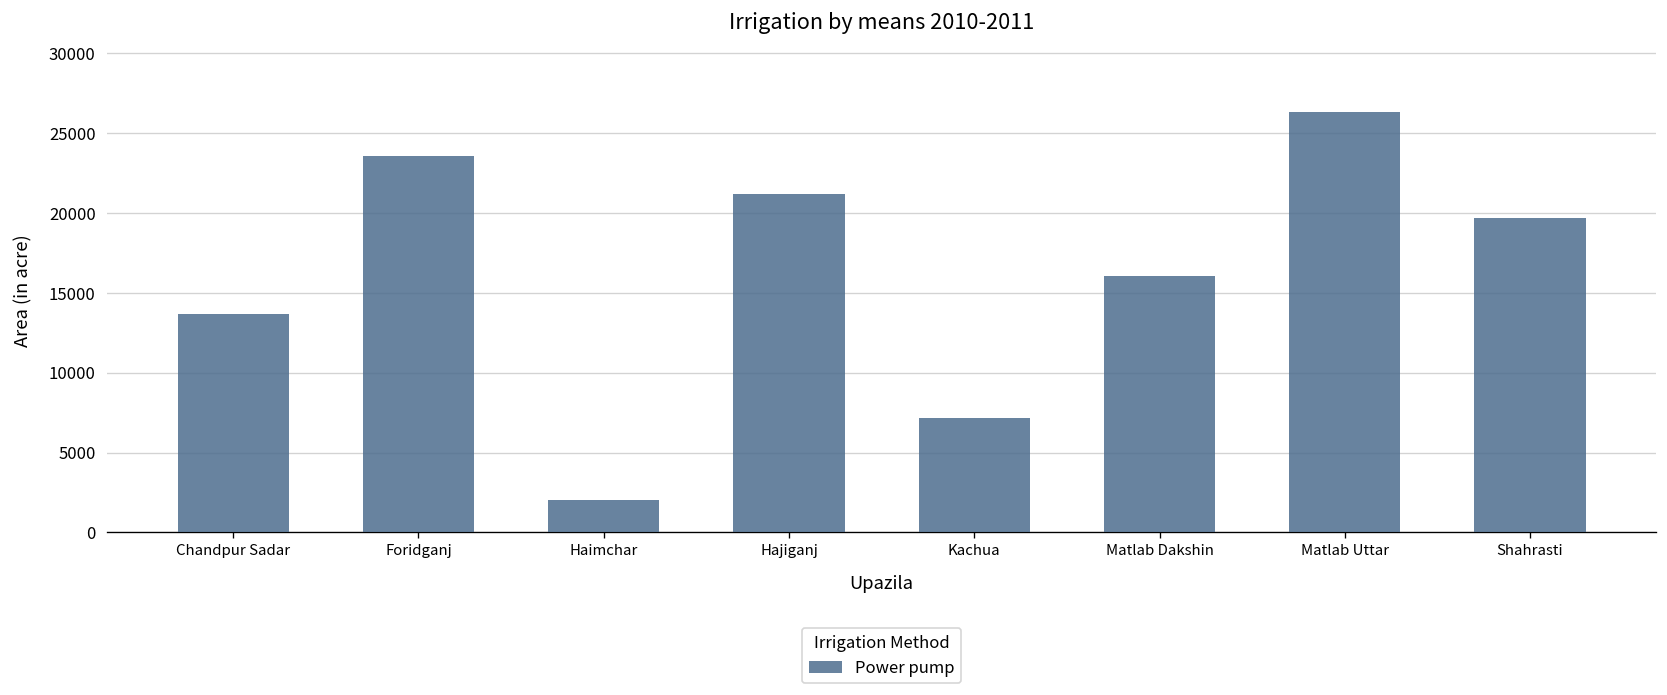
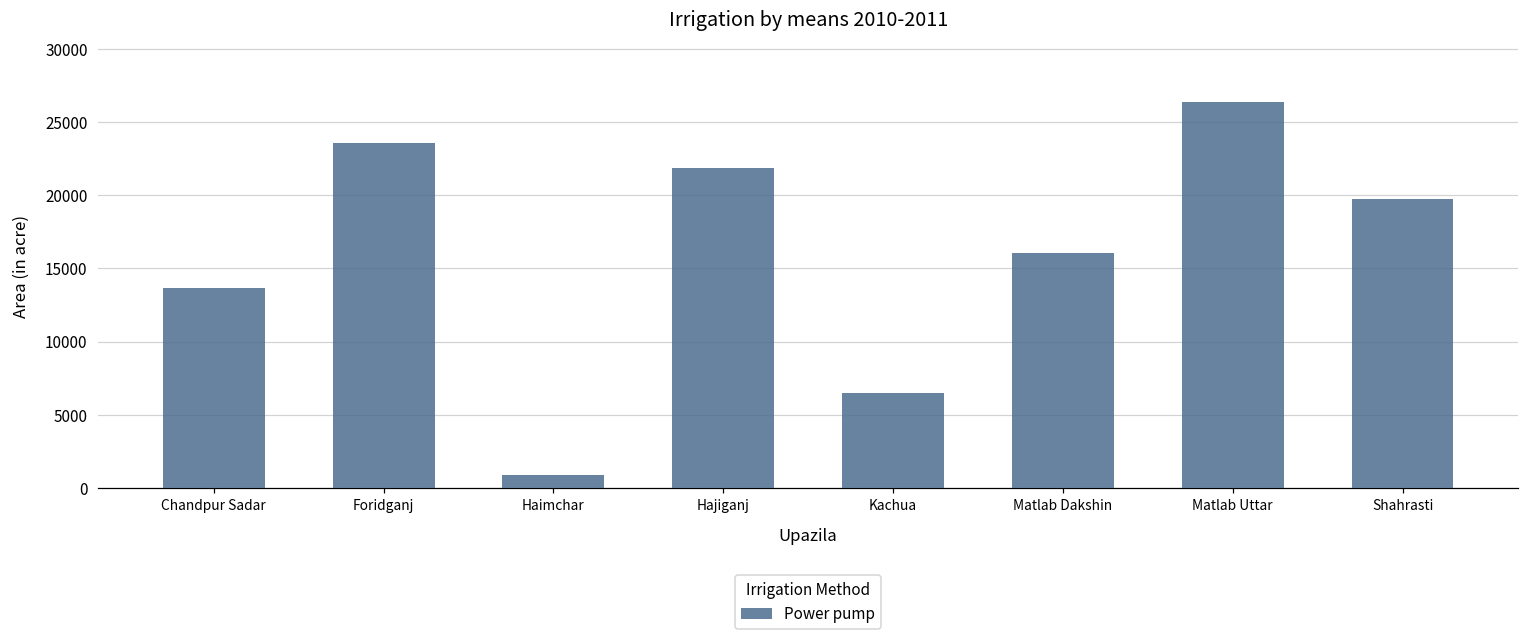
  {
    "Chandpur Sadar": 13700,
    "Foridganj": 23600,
-   "Haimchar": 2000,
-   "Hajiganj": 21200,
-   "Kachua": 7200,
+   "Haimchar": 900,
+   "Hajiganj": 21900,
+   "Kachua": 6500,
    "Matlab Dakshin": 16100,
    "Matlab Uttar": 26400,
    "Shahrasti": 19700
  }
